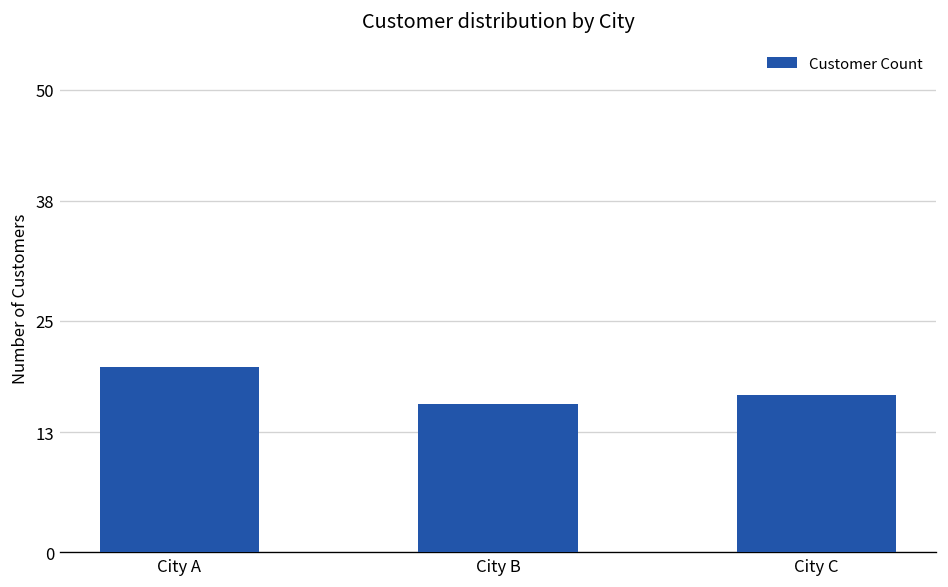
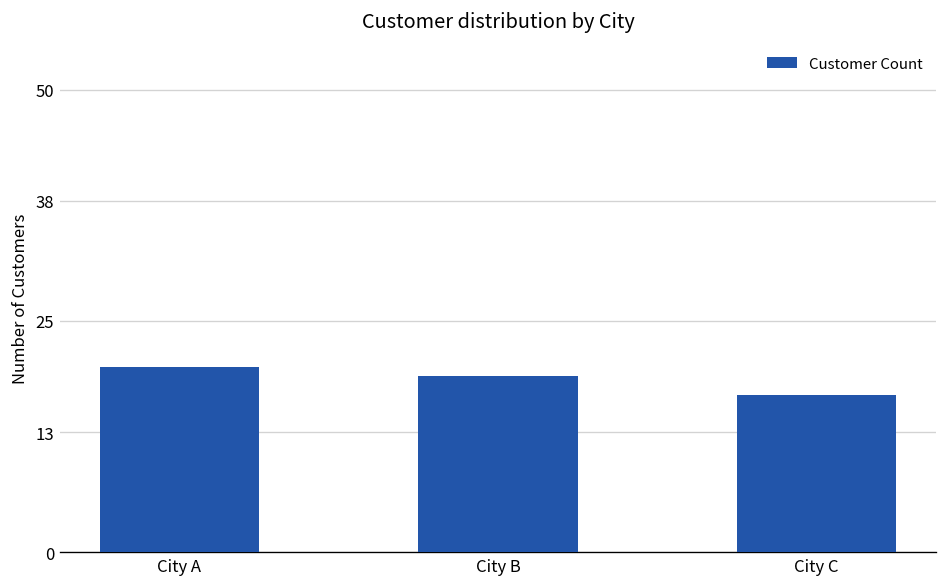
  {
    "City A": 20,
-   "City B": 16,
+   "City B": 19,
    "City C": 17
  }
